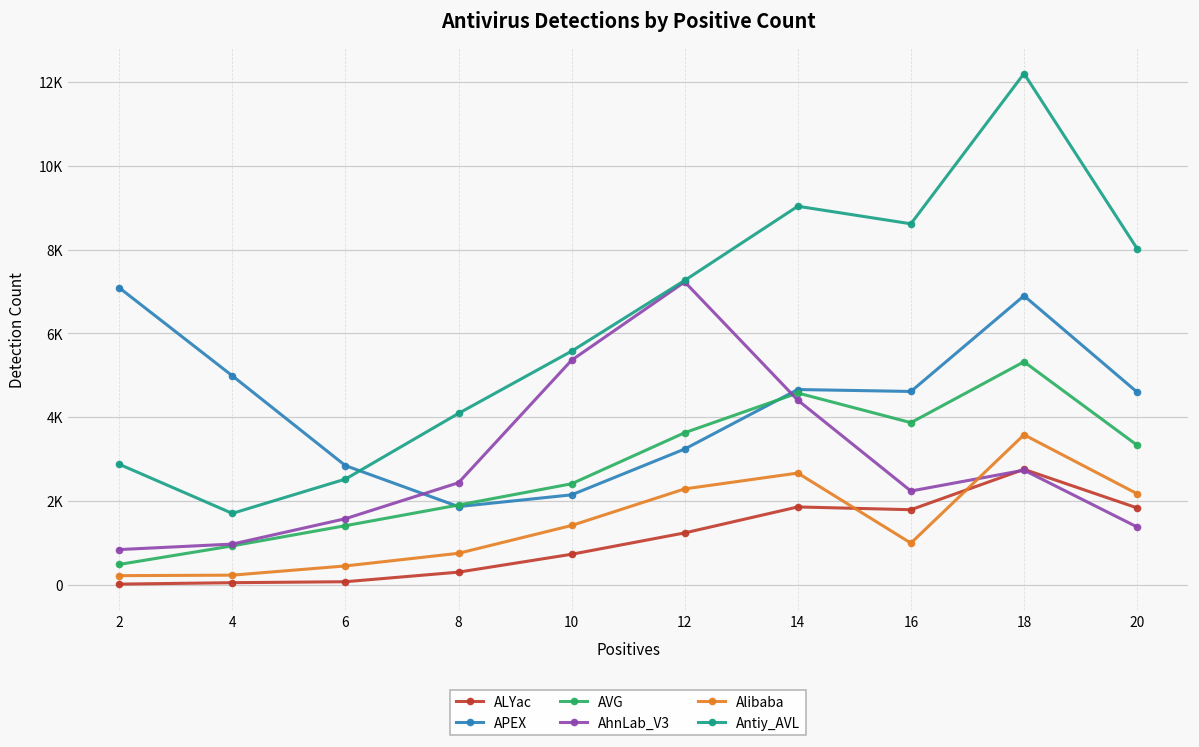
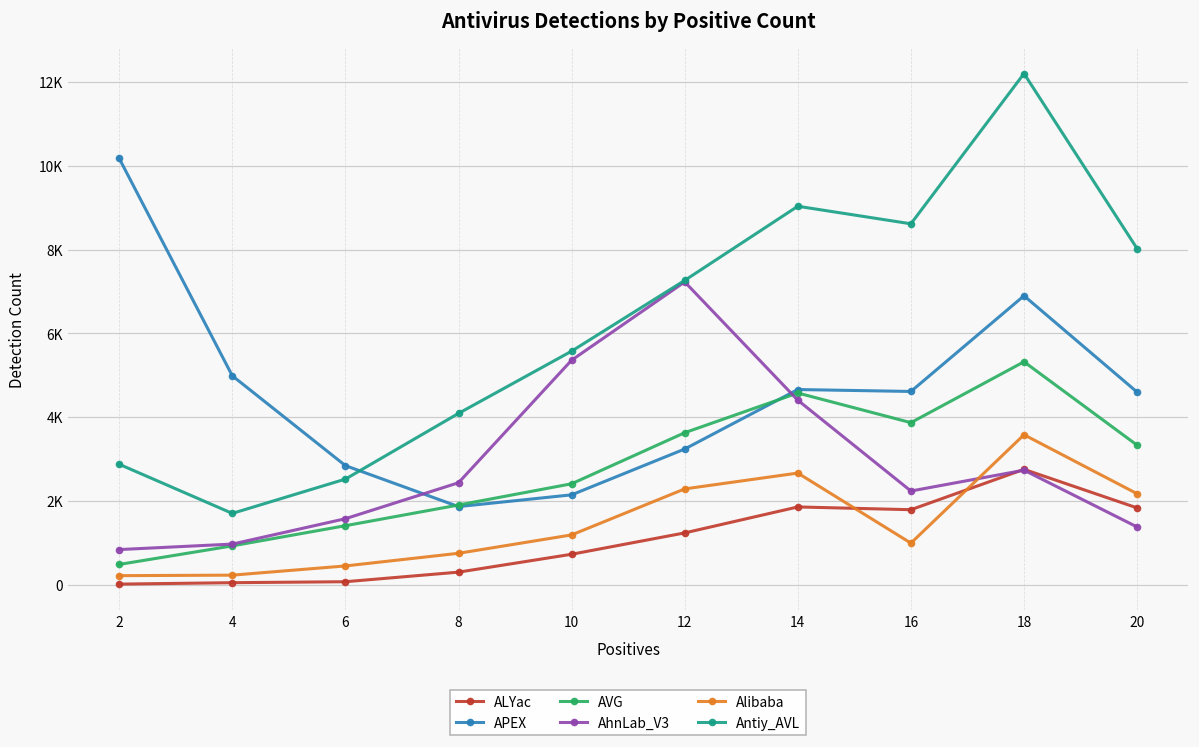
  {
    "ALYac": {
      "2": 0,
      "4": 0,
      "6": 100,
      "8": 300,
      "10": 700,
      "12": 1200,
      "14": 1900,
      "16": 1800,
      "20": 1800
    },
    "APEX": {
-     "2": 7100,
+     "2": 10200,
      "4": 5000,
      "6": 2800,
      "10": 2100,
      "12": 3200,
      "14": 4700,
      "16": 4600,
      "18": 6900,
      "20": 4600
    },
    "AhnLab_V3": {
      "2": 800,
      "6": 1600,
      "8": 2400,
      "10": 5400,
      "14": 4400,
      "16": 2200,
      "20": 1400
    },
    "Alibaba": {
      "2": 200,
      "4": 200,
      "6": 400,
      "8": 700,
-     "10": 1400,
+     "10": 1200,
      "12": 2300,
      "14": 2700,
      "16": 1000,
      "18": 3600,
      "20": 2200
    }
  }
